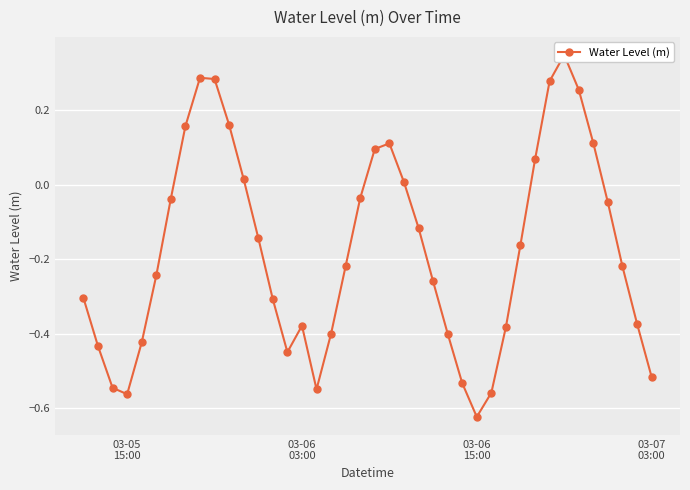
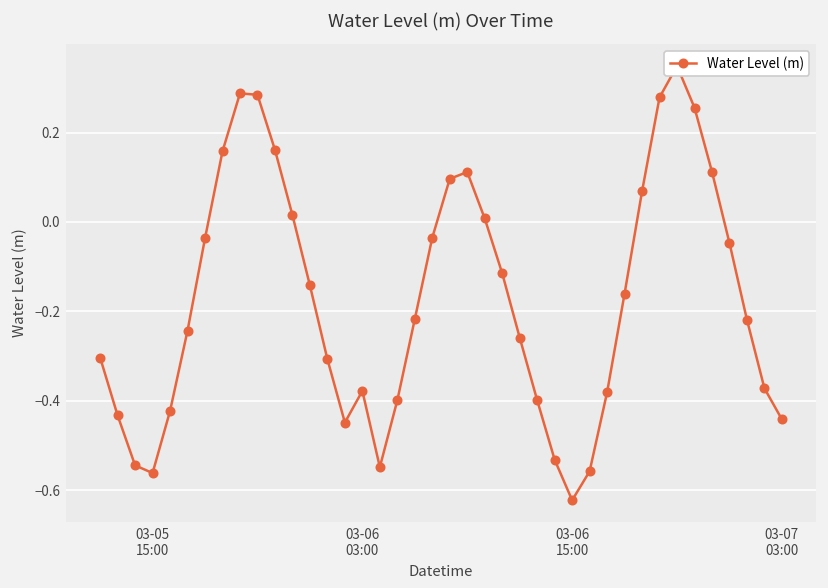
  {
    "03-05 15:00": -0.56,
    "03-06 03:00": -0.38,
    "03-06 15:00": -0.62,
-   "03-07 03:00": -0.52
+   "03-07 03:00": -0.44
  }
